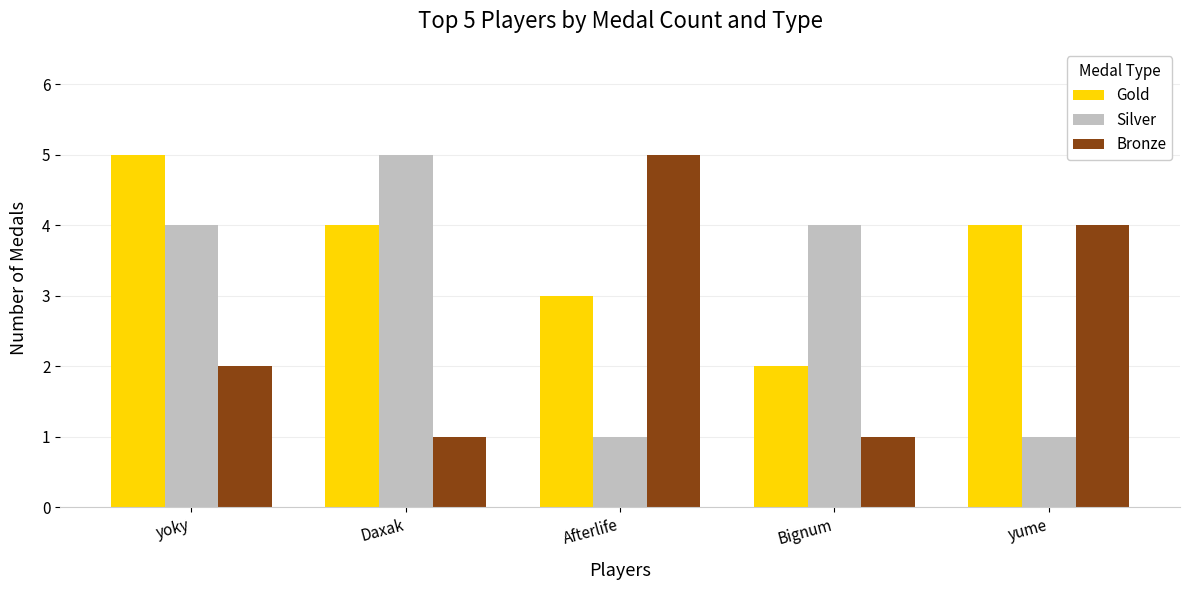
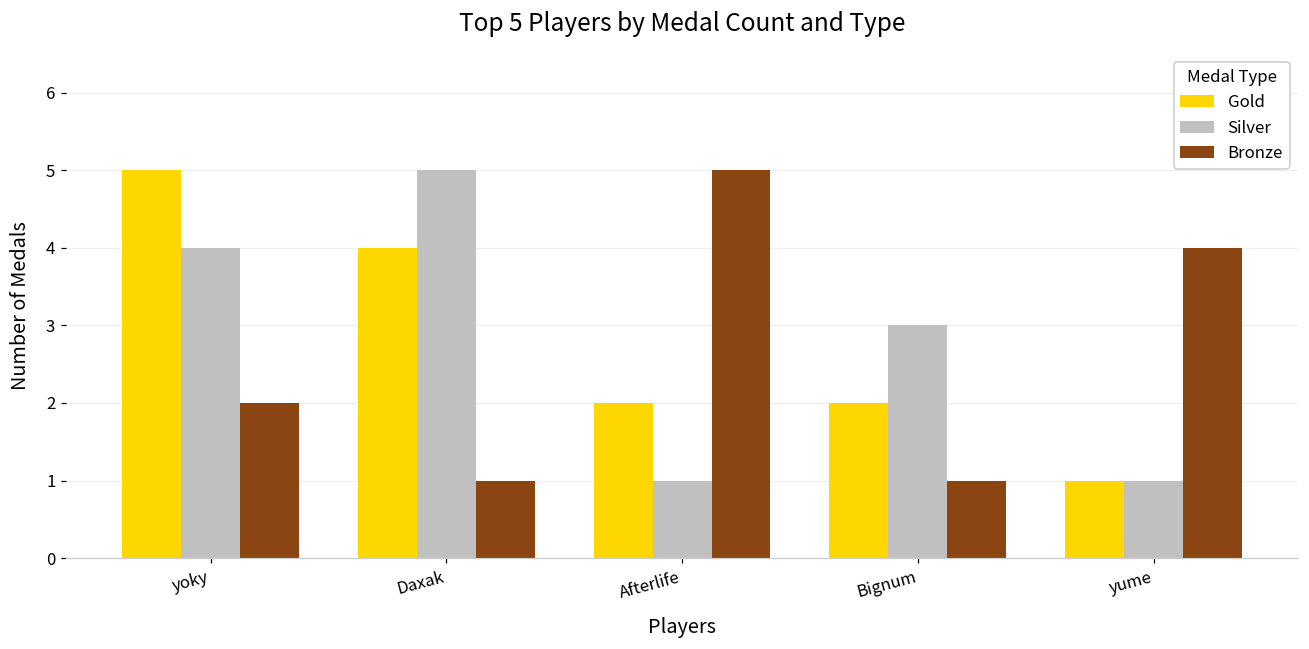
  {
    "Gold": {
      "yoky": 5,
      "Daxak": 4,
-     "Afterlife": 3,
+     "Afterlife": 2,
      "Bignum": 2,
-     "yume": 4
+     "yume": 1
    },
    "Silver": {
      "yoky": 4,
      "Daxak": 5,
      "Afterlife": 1,
-     "Bignum": 4,
+     "Bignum": 3,
      "yume": 1
    },
    "Bronze": {
      "yoky": 2,
      "Daxak": 1,
      "Afterlife": 5,
      "Bignum": 1,
      "yume": 4
    }
  }
